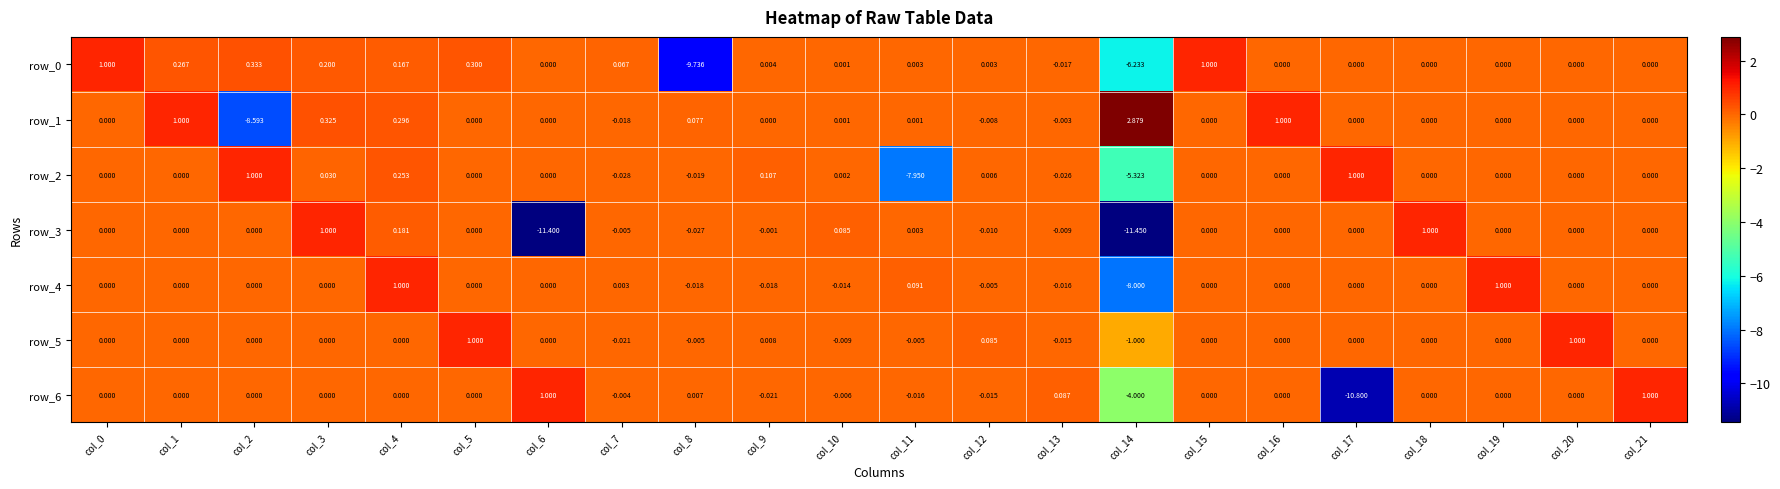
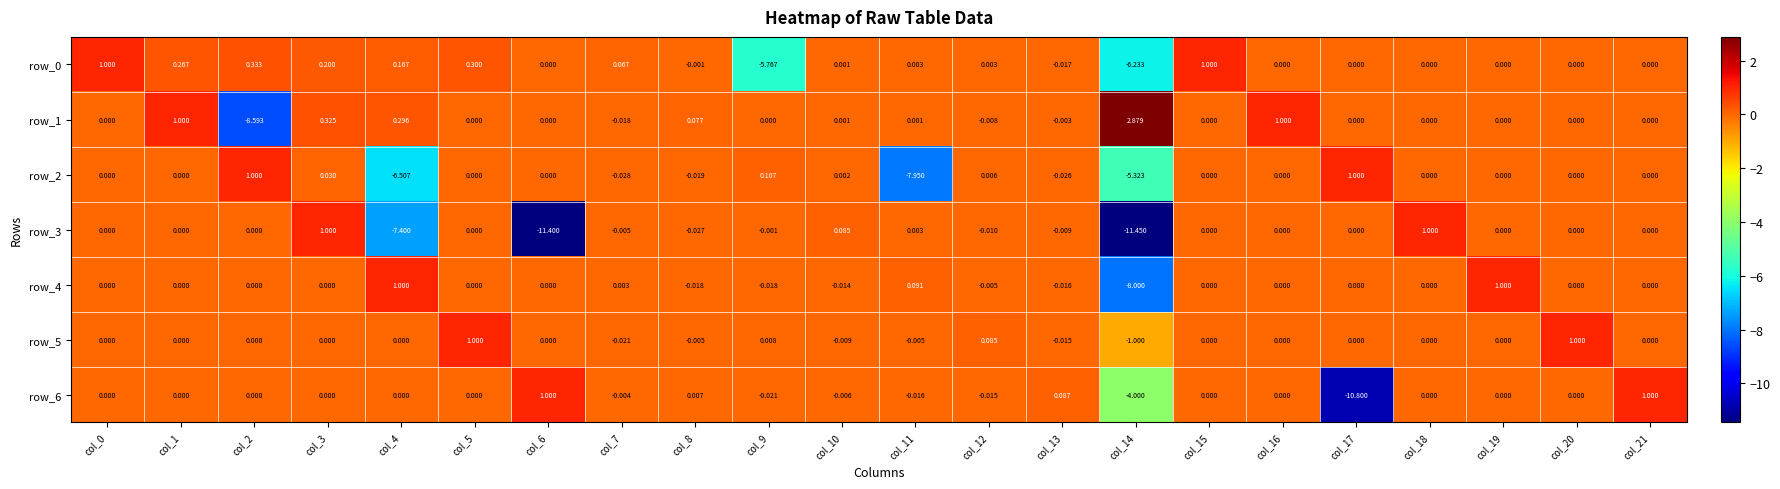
  {
    "row_0": {
      "col_0": 1.000,
      "col_1": 0.267,
      "col_2": 0.333,
      "col_3": 0.200,
      "col_4": 0.167,
      "col_5": 0.300,
      "col_6": 0.000,
      "col_7": 0.067,
-     "col_8": -9.736,
-     "col_9": 0.004,
+     "col_8": -0.001,
+     "col_9": -5.767,
      "col_10": 0.001,
      "col_11": 0.003,
      "col_12": 0.003,
      "col_13": -0.017,
      "col_14": -6.233,
      "col_15": 1.000,
      "col_16": 0.000,
      "col_17": 0.000,
      "col_18": 0.000,
      "col_19": 0.000,
      "col_20": 0.000,
      "col_21": 0.000
    },
    "row_1": {
      "col_0": 0.000,
      "col_1": 1.000,
      "col_2": -8.593,
      "col_3": 0.325,
      "col_4": 0.296,
      "col_5": 0.000,
      "col_6": 0.000,
      "col_7": -0.018,
      "col_8": 0.077,
      "col_9": 0.000,
      "col_10": 0.001,
      "col_11": 0.001,
      "col_12": -0.008,
      "col_13": -0.003,
      "col_14": 2.879,
      "col_15": 0.000,
      "col_16": 1.000,
      "col_17": 0.000,
      "col_18": 0.000,
      "col_19": 0.000,
      "col_20": 0.000,
      "col_21": 0.000
    },
    "row_2": {
      "col_0": 0.000,
      "col_1": 0.000,
      "col_2": 1.000,
      "col_3": 0.030,
-     "col_4": 0.253,
+     "col_4": -6.507,
      "col_5": 0.000,
      "col_6": 0.000,
      "col_7": -0.028,
      "col_8": -0.019,
      "col_9": 0.107,
      "col_10": 0.002,
      "col_11": -7.950,
      "col_12": 0.006,
      "col_13": -0.026,
      "col_14": -5.323,
      "col_15": 0.000,
      "col_16": 0.000,
      "col_17": 1.000,
      "col_18": 0.000,
      "col_19": 0.000,
      "col_20": 0.000,
      "col_21": 0.000
    },
    "row_3": {
      "col_0": 0.000,
      "col_1": 0.000,
      "col_2": 0.000,
      "col_3": 1.000,
-     "col_4": 0.181,
+     "col_4": -7.400,
      "col_5": 0.000,
      "col_6": -11.400,
      "col_7": -0.005,
      "col_8": -0.027,
      "col_9": -0.001,
      "col_10": 0.085,
      "col_11": 0.003,
      "col_12": -0.010,
      "col_13": -0.009,
      "col_14": -11.450,
      "col_15": 0.000,
      "col_16": 0.000,
      "col_17": 0.000,
      "col_18": 1.000,
      "col_19": 0.000,
      "col_20": 0.000,
      "col_21": 0.000
    },
    "row_4": {
      "col_0": 0.000,
      "col_1": 0.000,
      "col_2": 0.000,
      "col_3": 0.000,
      "col_4": 1.000,
      "col_5": 0.000,
      "col_6": 0.000,
      "col_7": 0.003,
      "col_8": -0.018,
      "col_9": -0.018,
      "col_10": -0.014,
      "col_11": 0.091,
      "col_12": -0.005,
      "col_13": -0.016,
      "col_14": -8.000,
      "col_15": 0.000,
      "col_16": 0.000,
      "col_17": 0.000,
      "col_18": 0.000,
      "col_19": 1.000,
      "col_20": 0.000,
      "col_21": 0.000
    },
    "row_5": {
      "col_0": 0.000,
      "col_1": 0.000,
      "col_2": 0.000,
      "col_3": 0.000,
      "col_4": 0.000,
      "col_5": 1.000,
      "col_6": 0.000,
      "col_7": -0.021,
      "col_8": -0.005,
      "col_9": 0.008,
      "col_10": -0.009,
      "col_11": -0.005,
      "col_12": 0.085,
      "col_13": -0.015,
      "col_14": -1.000,
      "col_15": 0.000,
      "col_16": 0.000,
      "col_17": 0.000,
      "col_18": 0.000,
      "col_19": 0.000,
      "col_20": 1.000,
      "col_21": 0.000
    },
    "row_6": {
      "col_0": 0.000,
      "col_1": 0.000,
      "col_2": 0.000,
      "col_3": 0.000,
      "col_4": 0.000,
      "col_5": 0.000,
      "col_6": 1.000,
      "col_7": -0.004,
      "col_8": 0.007,
      "col_9": -0.021,
      "col_10": -0.006,
      "col_11": -0.016,
      "col_12": -0.015,
      "col_13": 0.087,
      "col_14": -4.000,
      "col_15": 0.000,
      "col_16": 0.000,
      "col_17": -10.800,
      "col_18": 0.000,
      "col_19": 0.000,
      "col_20": 0.000,
      "col_21": 1.000
    }
  }
